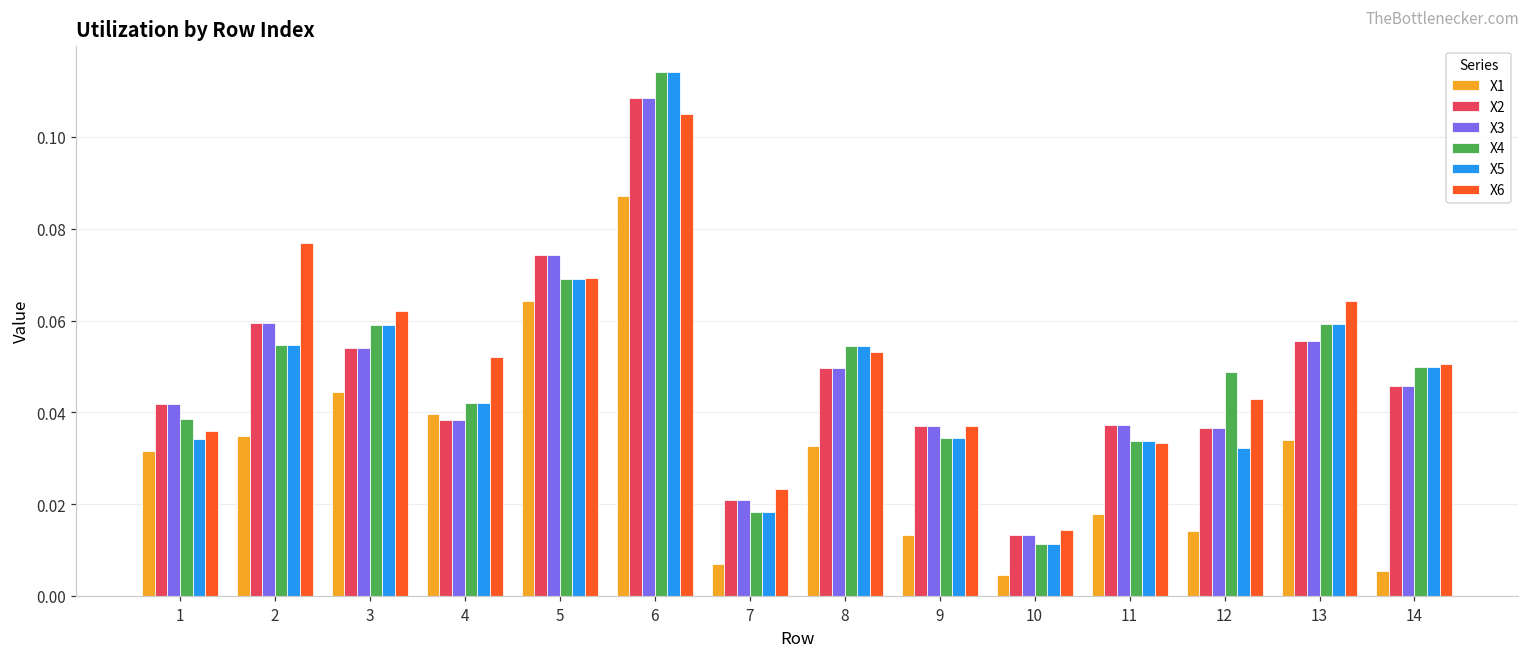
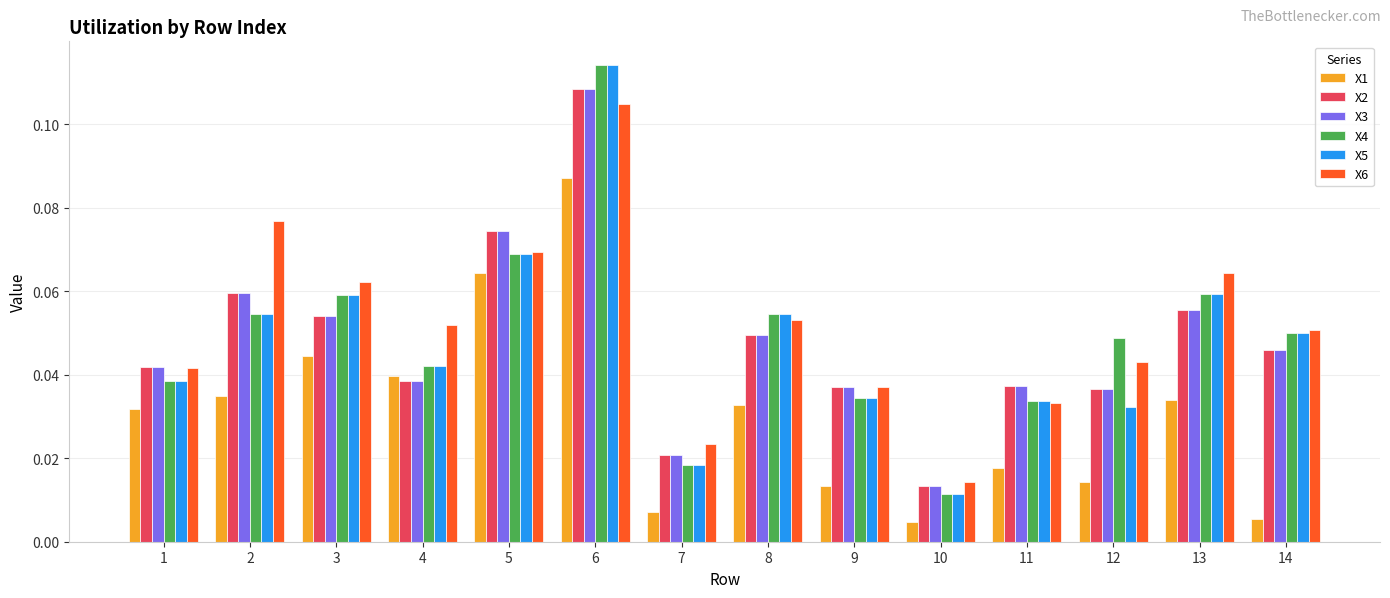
  {
    "X1": {
      "1": 0.032,
      "2": 0.035,
      "3": 0.044,
      "4": 0.040,
      "5": 0.064,
      "6": 0.087,
      "7": 0.007,
      "8": 0.033,
      "9": 0.013,
      "10": 0.005,
      "11": 0.018,
      "12": 0.014,
      "13": 0.034,
      "14": 0.006
    },
    "X2": {
      "1": 0.042,
      "2": 0.060,
      "3": 0.054,
      "4": 0.038,
      "5": 0.074,
      "6": 0.108,
      "7": 0.021,
      "8": 0.050,
      "9": 0.037,
      "10": 0.013,
      "11": 0.037,
      "12": 0.037,
      "13": 0.056,
      "14": 0.046
    },
    "X3": {
      "1": 0.042,
      "2": 0.060,
      "3": 0.054,
      "4": 0.038,
      "5": 0.074,
      "6": 0.108,
      "7": 0.021,
      "8": 0.050,
      "9": 0.037,
      "10": 0.013,
      "11": 0.037,
      "12": 0.037,
      "13": 0.056,
      "14": 0.046
    },
    "X4": {
      "1": 0.038,
      "2": 0.055,
      "3": 0.059,
      "4": 0.042,
      "5": 0.069,
      "6": 0.114,
      "7": 0.018,
      "8": 0.054,
      "9": 0.034,
      "10": 0.011,
      "11": 0.034,
      "12": 0.049,
      "13": 0.059,
      "14": 0.050
    },
    "X5": {
-     "1": 0.034,
+     "1": 0.038,
      "2": 0.055,
      "3": 0.059,
      "4": 0.042,
      "5": 0.069,
      "6": 0.114,
      "7": 0.018,
      "8": 0.054,
      "9": 0.034,
      "10": 0.011,
      "11": 0.034,
      "12": 0.032,
      "13": 0.059,
      "14": 0.050
    },
    "X6": {
-     "1": 0.036,
+     "1": 0.042,
      "2": 0.077,
      "3": 0.062,
      "4": 0.052,
      "5": 0.069,
      "6": 0.105,
      "7": 0.023,
      "8": 0.053,
      "9": 0.037,
      "10": 0.014,
      "11": 0.033,
      "12": 0.043,
      "13": 0.064,
      "14": 0.051
    }
  }
